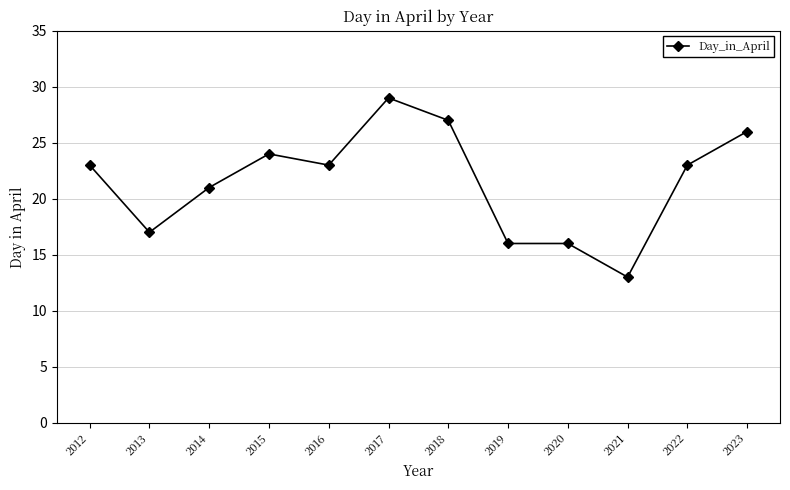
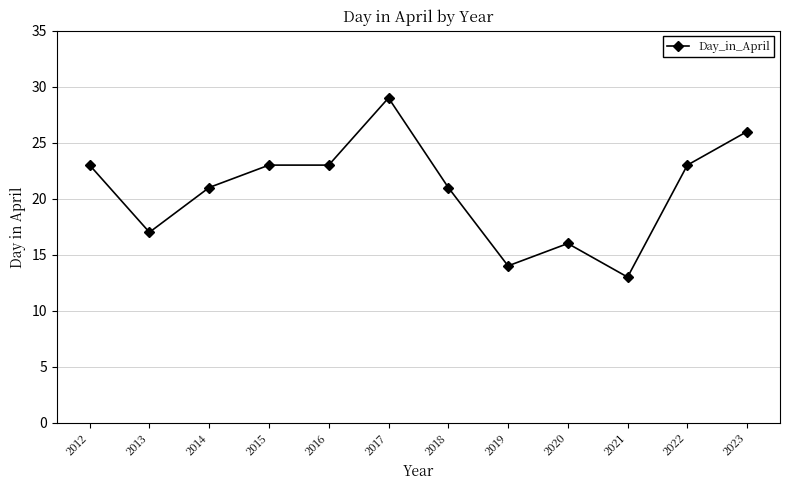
  {
    "2012": 23,
    "2013": 17,
    "2014": 21,
-   "2015": 24,
+   "2015": 23,
    "2016": 23,
    "2017": 29,
-   "2018": 27,
-   "2019": 16,
+   "2018": 21,
+   "2019": 14,
    "2020": 16,
    "2021": 13,
    "2022": 23,
    "2023": 26
  }
